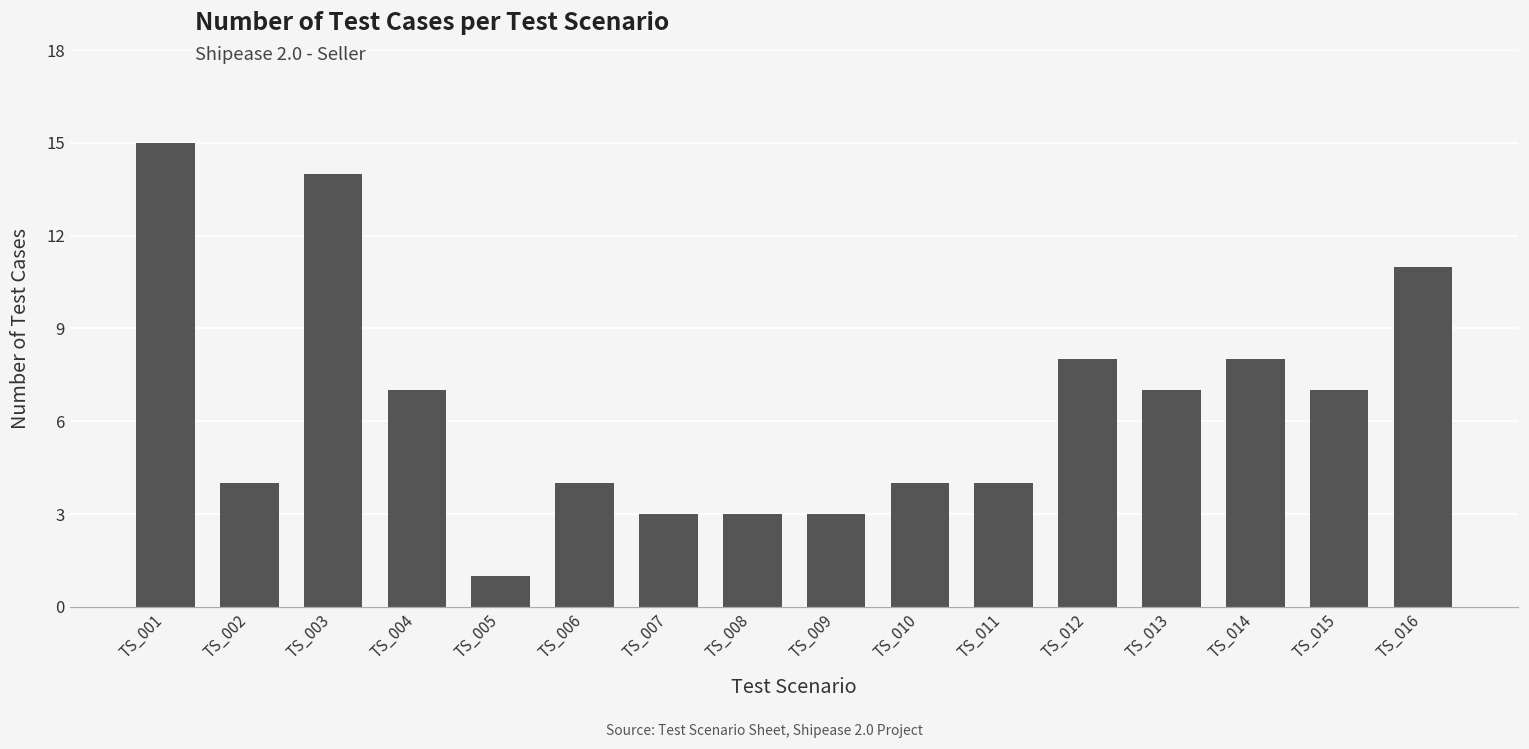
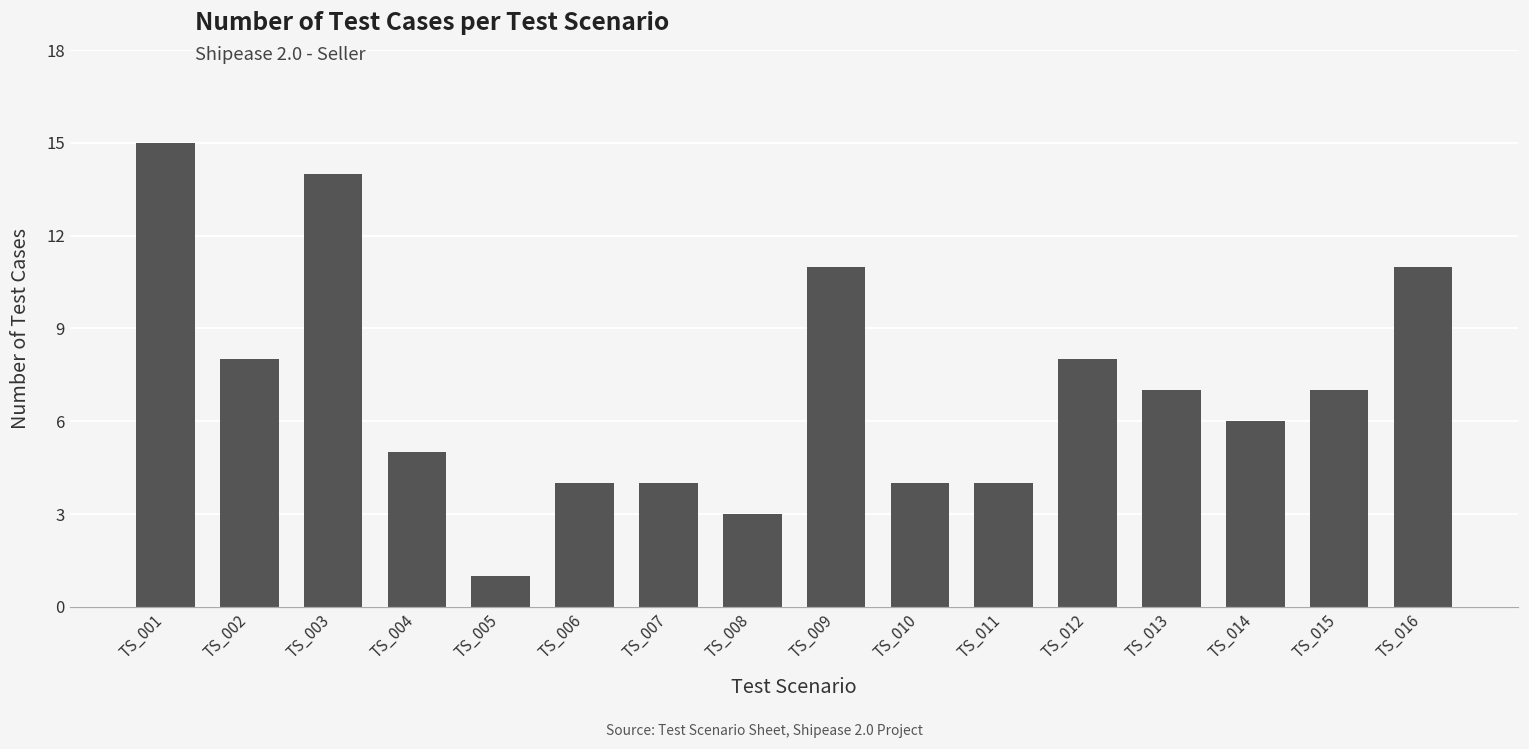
  {
    "TS_001": 15,
-   "TS_002": 4,
+   "TS_002": 8,
    "TS_003": 14,
-   "TS_004": 7,
+   "TS_004": 5,
    "TS_005": 1,
    "TS_006": 4,
-   "TS_007": 3,
+   "TS_007": 4,
    "TS_008": 3,
-   "TS_009": 3,
+   "TS_009": 11,
    "TS_010": 4,
    "TS_011": 4,
    "TS_012": 8,
    "TS_013": 7,
-   "TS_014": 8,
+   "TS_014": 6,
    "TS_015": 7,
    "TS_016": 11
  }
